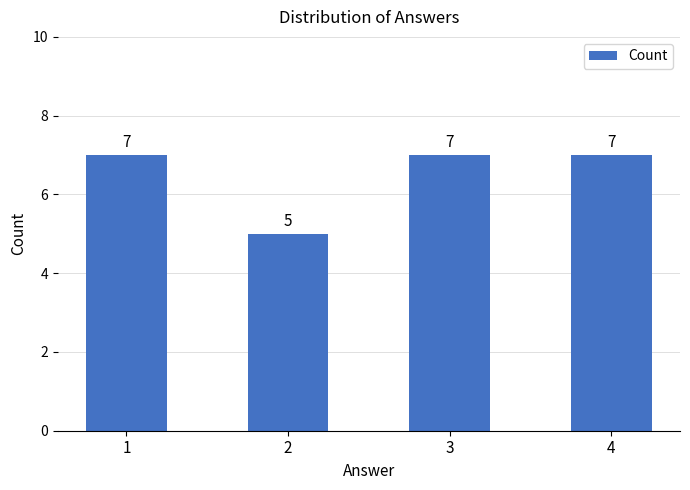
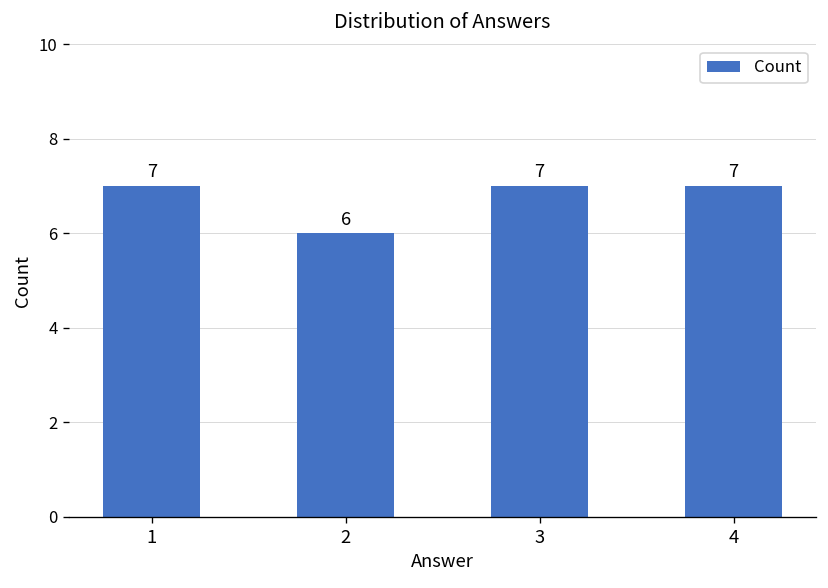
  {
    "1": 7,
-   "2": 5,
+   "2": 6,
    "3": 7,
    "4": 7
  }
